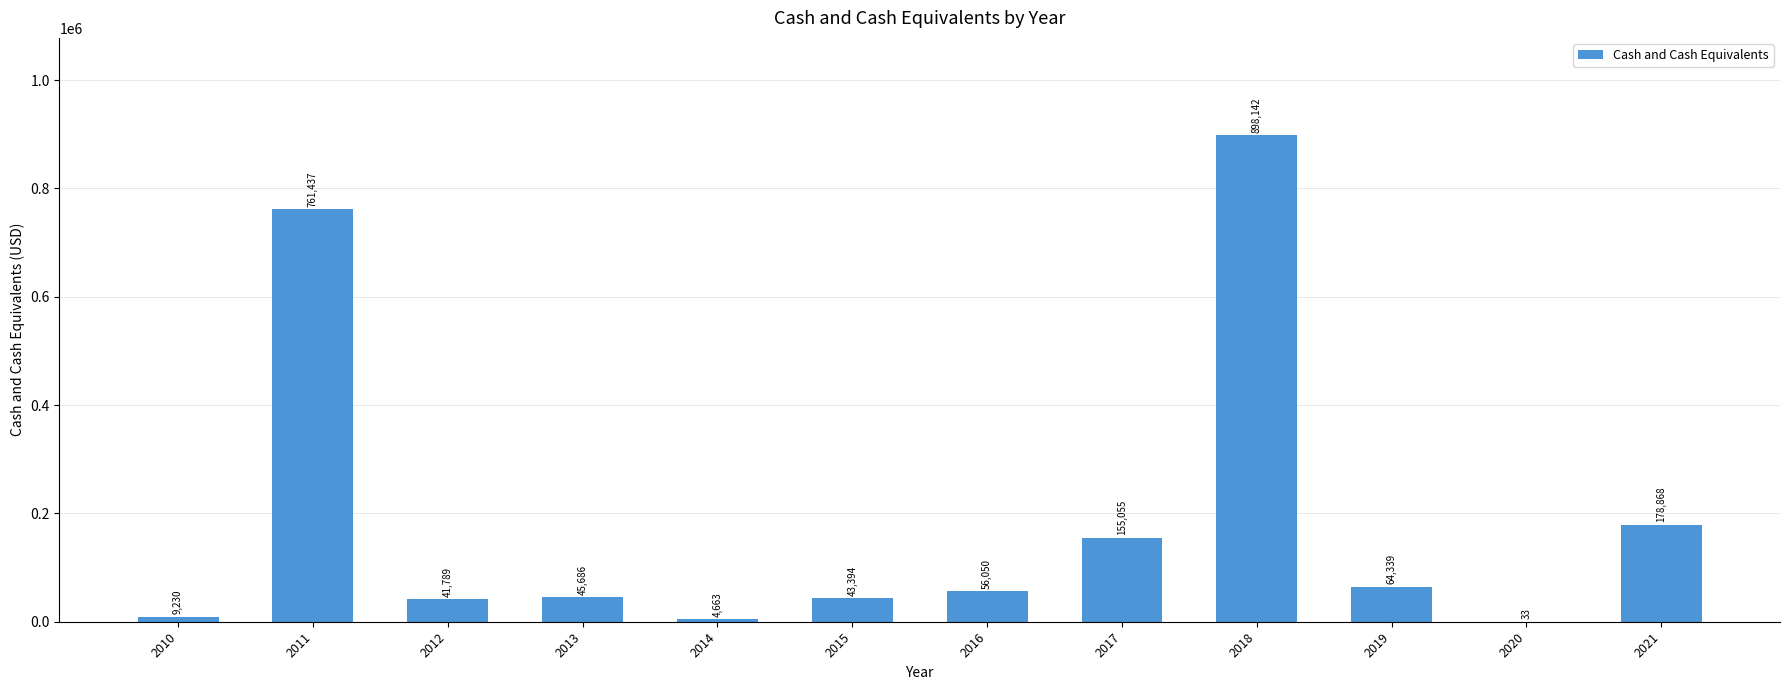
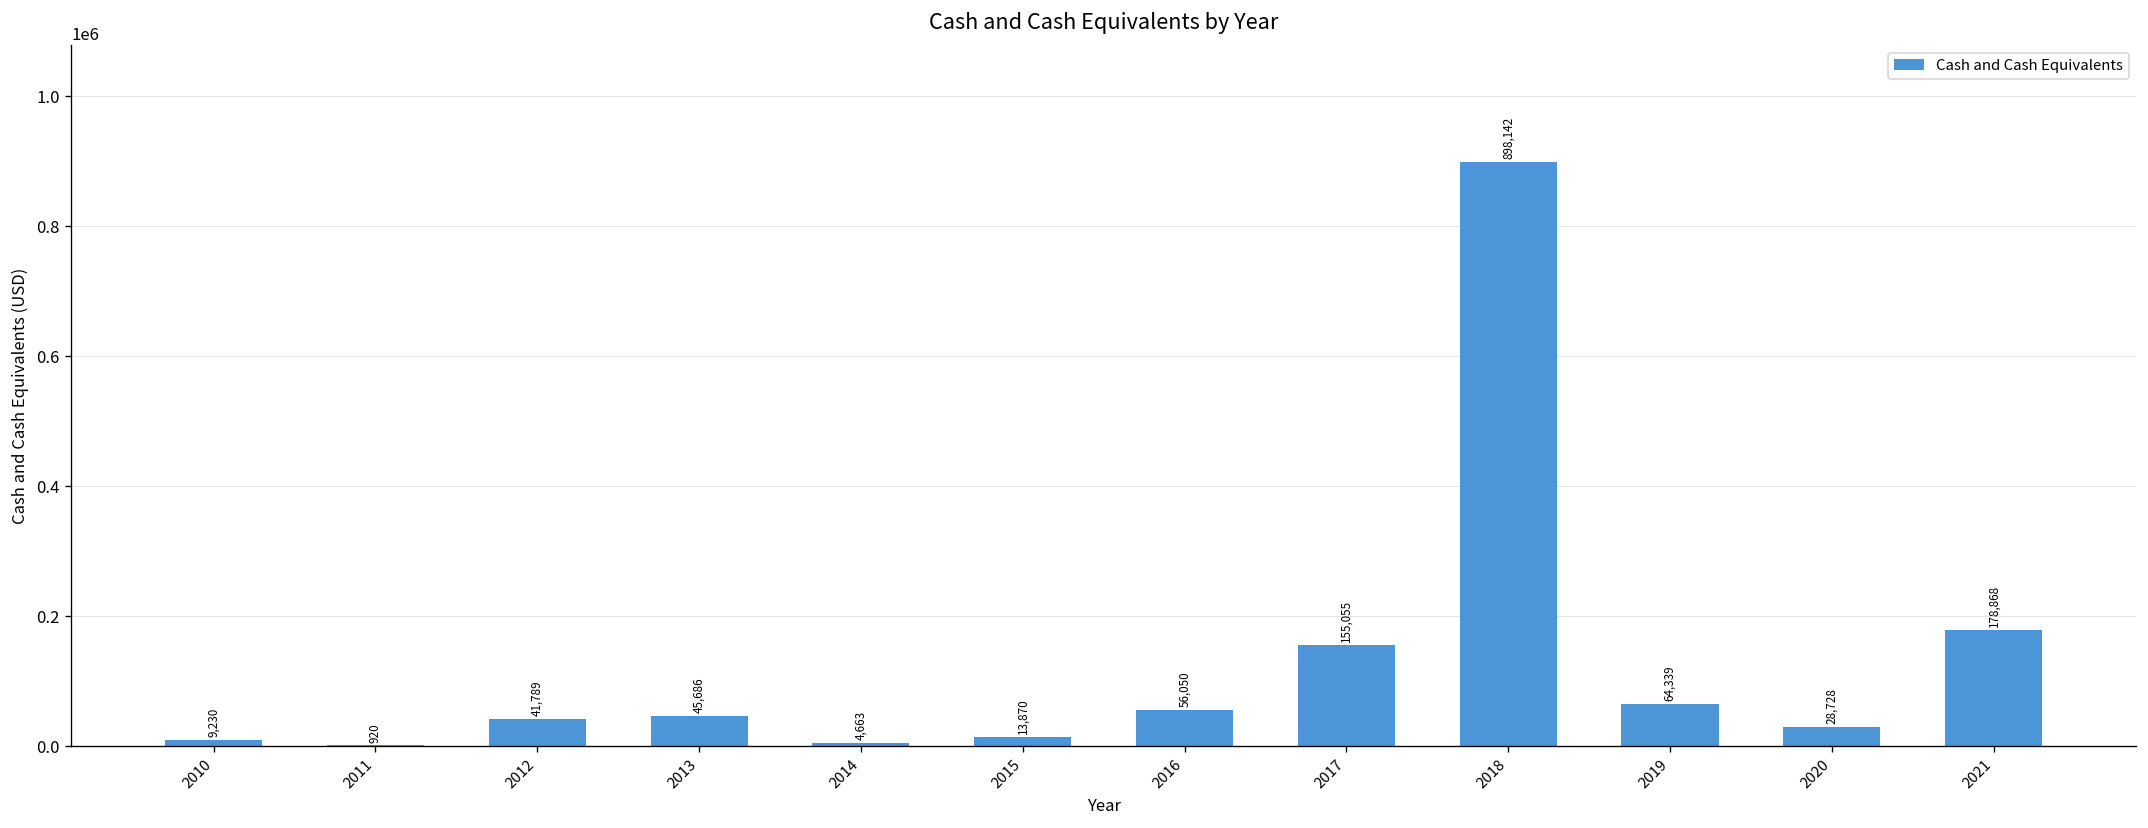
  {
    "2010": "9,230",
-   "2011": "761,437",
+   "2011": "920",
    "2012": "41,789",
    "2013": "45,686",
    "2014": "4,663",
-   "2015": "43,394",
+   "2015": "13,870",
    "2016": "56,050",
    "2017": "155,055",
    "2018": "898,142",
    "2019": "64,339",
-   "2020": "33",
+   "2020": "28,728",
    "2021": "178,868"
  }
